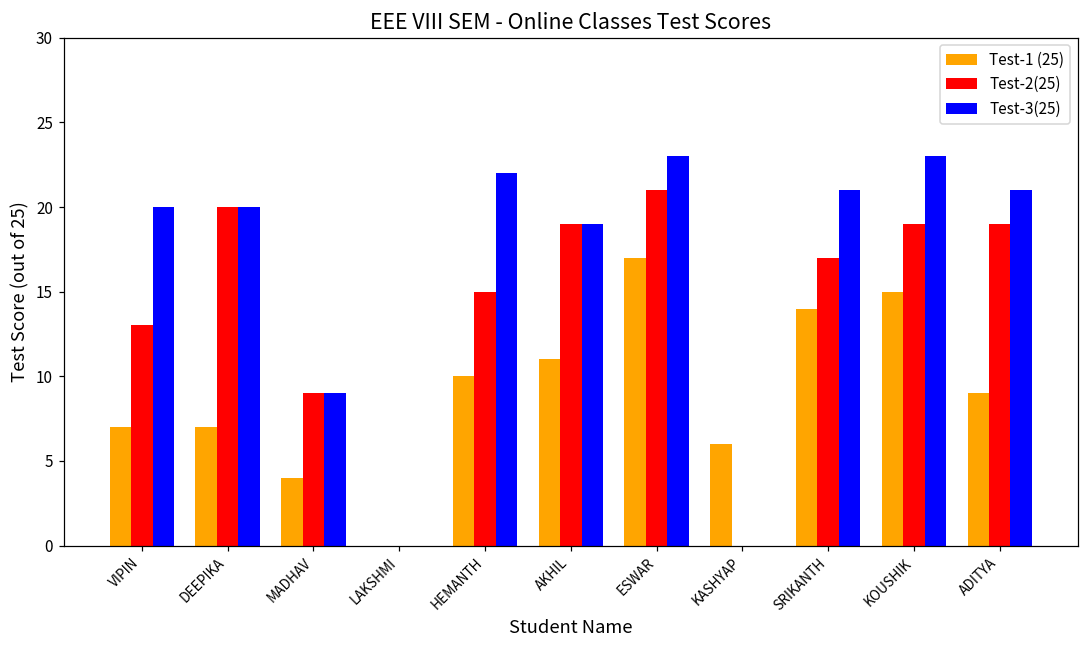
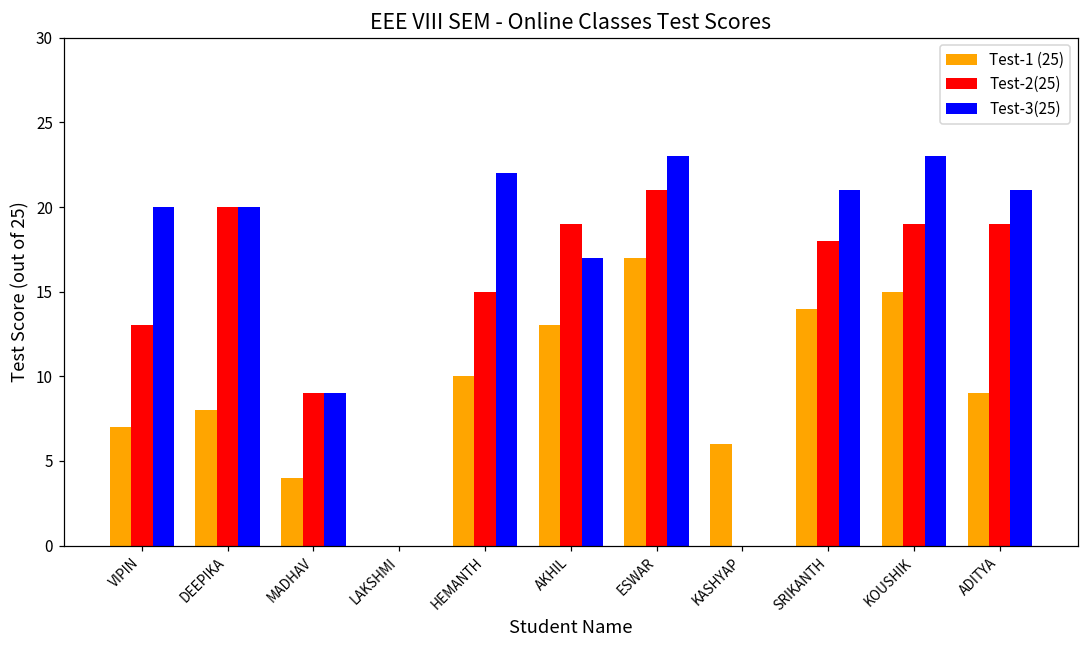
  {
    "Test-1 (25)": {
      "VIPIN": 7,
-     "DEEPIKA": 7,
+     "DEEPIKA": 8,
      "MADHAV": 4,
      "LAKSHMI": 0,
      "HEMANTH": 10,
-     "AKHIL": 11,
+     "AKHIL": 13,
      "ESWAR": 17,
      "KASHYAP": 6,
      "SRIKANTH": 14,
      "KOUSHIK": 15,
      "ADITYA": 9
    },
    "Test-2(25)": {
      "VIPIN": 13,
      "DEEPIKA": 20,
      "MADHAV": 9,
      "LAKSHMI": 0,
      "HEMANTH": 15,
      "AKHIL": 19,
      "ESWAR": 21,
      "KASHYAP": 0,
-     "SRIKANTH": 17,
+     "SRIKANTH": 18,
      "KOUSHIK": 19,
      "ADITYA": 19
    },
    "Test-3(25)": {
      "VIPIN": 20,
      "DEEPIKA": 20,
      "MADHAV": 9,
      "LAKSHMI": 0,
      "HEMANTH": 22,
-     "AKHIL": 19,
+     "AKHIL": 17,
      "ESWAR": 23,
      "KASHYAP": 0,
      "SRIKANTH": 21,
      "KOUSHIK": 23,
      "ADITYA": 21
    }
  }
